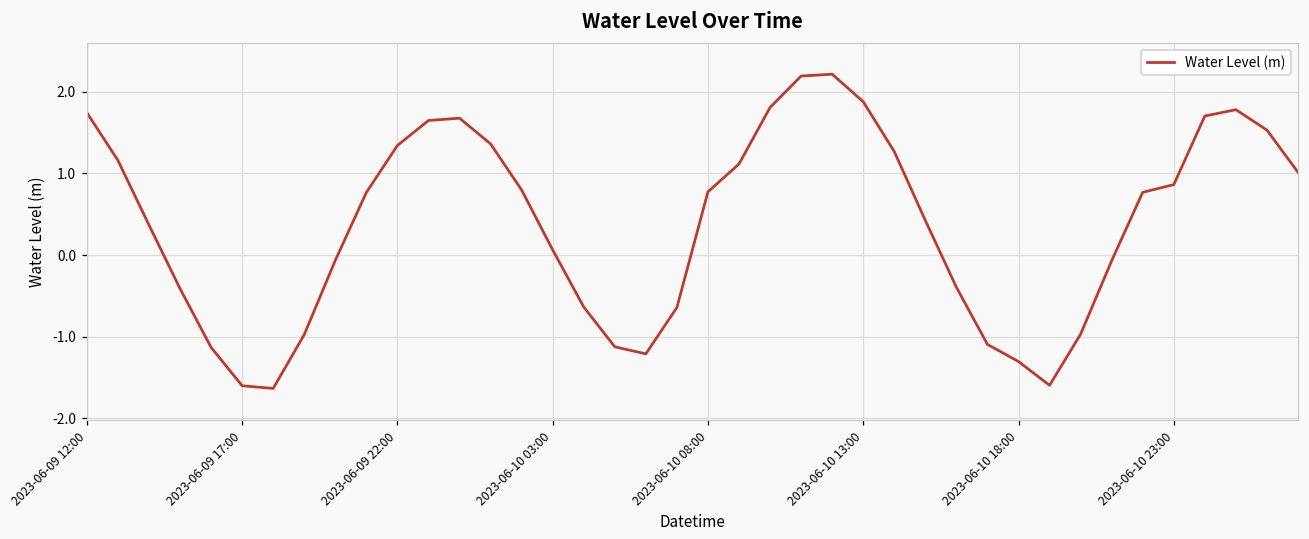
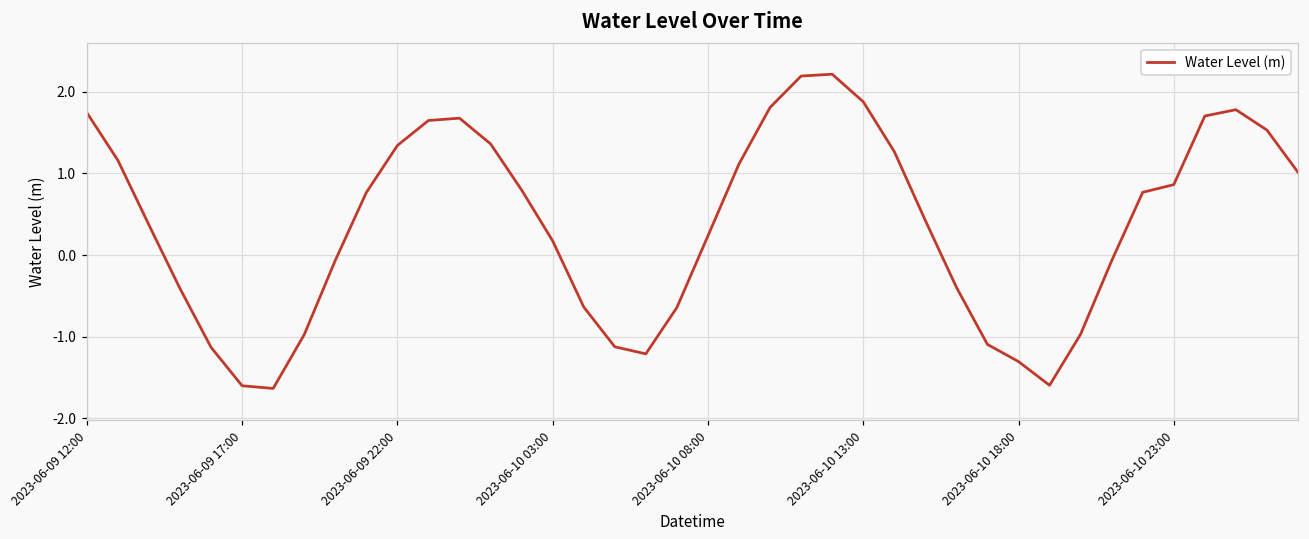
  {
    "2023-06-09 12:00": 1.7,
    "2023-06-09 17:00": -1.6,
    "2023-06-09 22:00": 1.3,
-   "2023-06-10 03:00": 0.1,
-   "2023-06-10 08:00": 0.8,
+   "2023-06-10 03:00": 0.2,
+   "2023-06-10 08:00": 0.2,
    "2023-06-10 13:00": 1.9,
    "2023-06-10 18:00": -1.3,
    "2023-06-10 23:00": 0.9
  }
